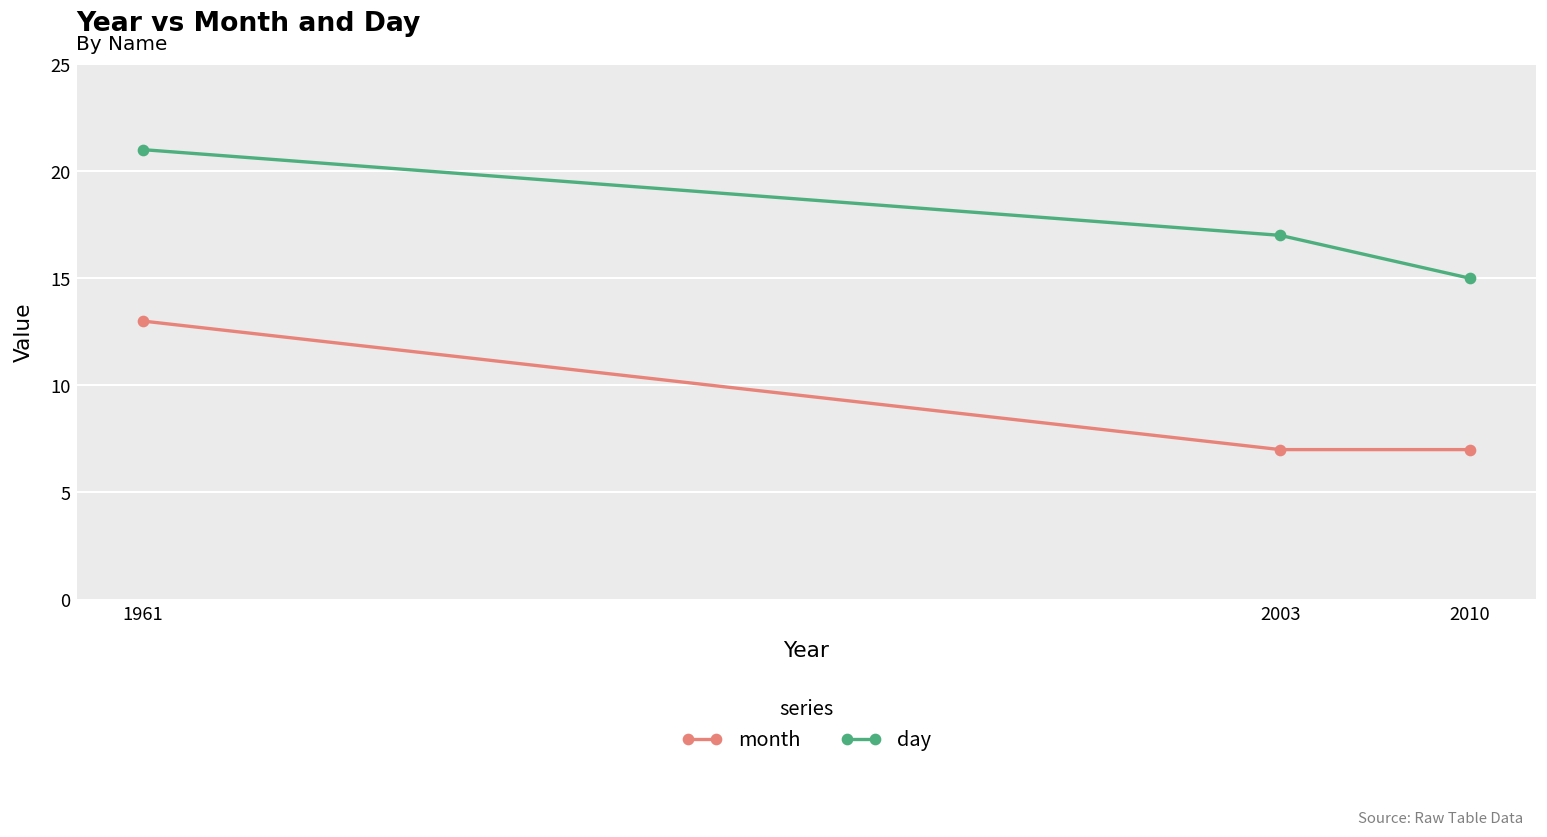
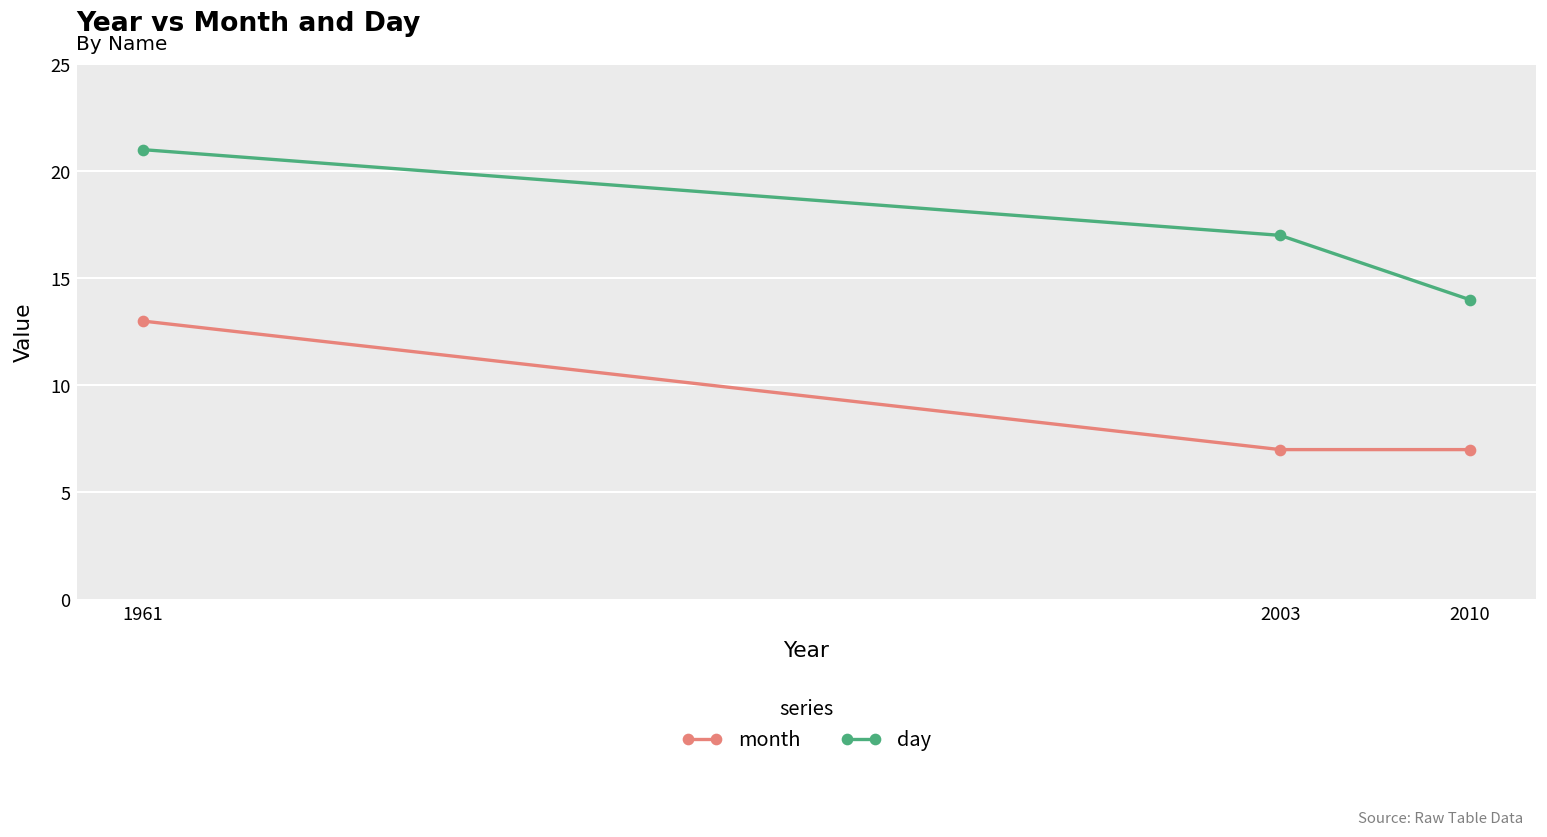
  {
    "month": {
      "1961": 13,
      "2003": 7,
      "2010": 7
    },
    "day": {
      "1961": 21,
      "2003": 17,
-     "2010": 15
+     "2010": 14
    }
  }
